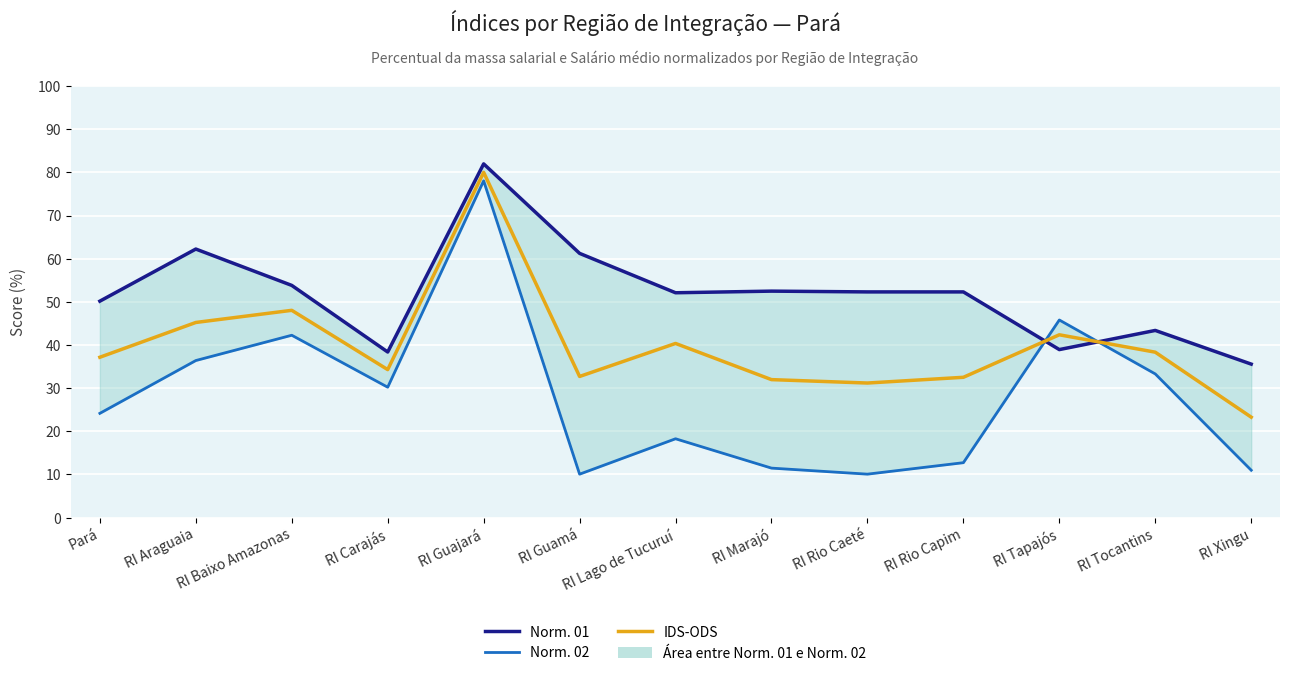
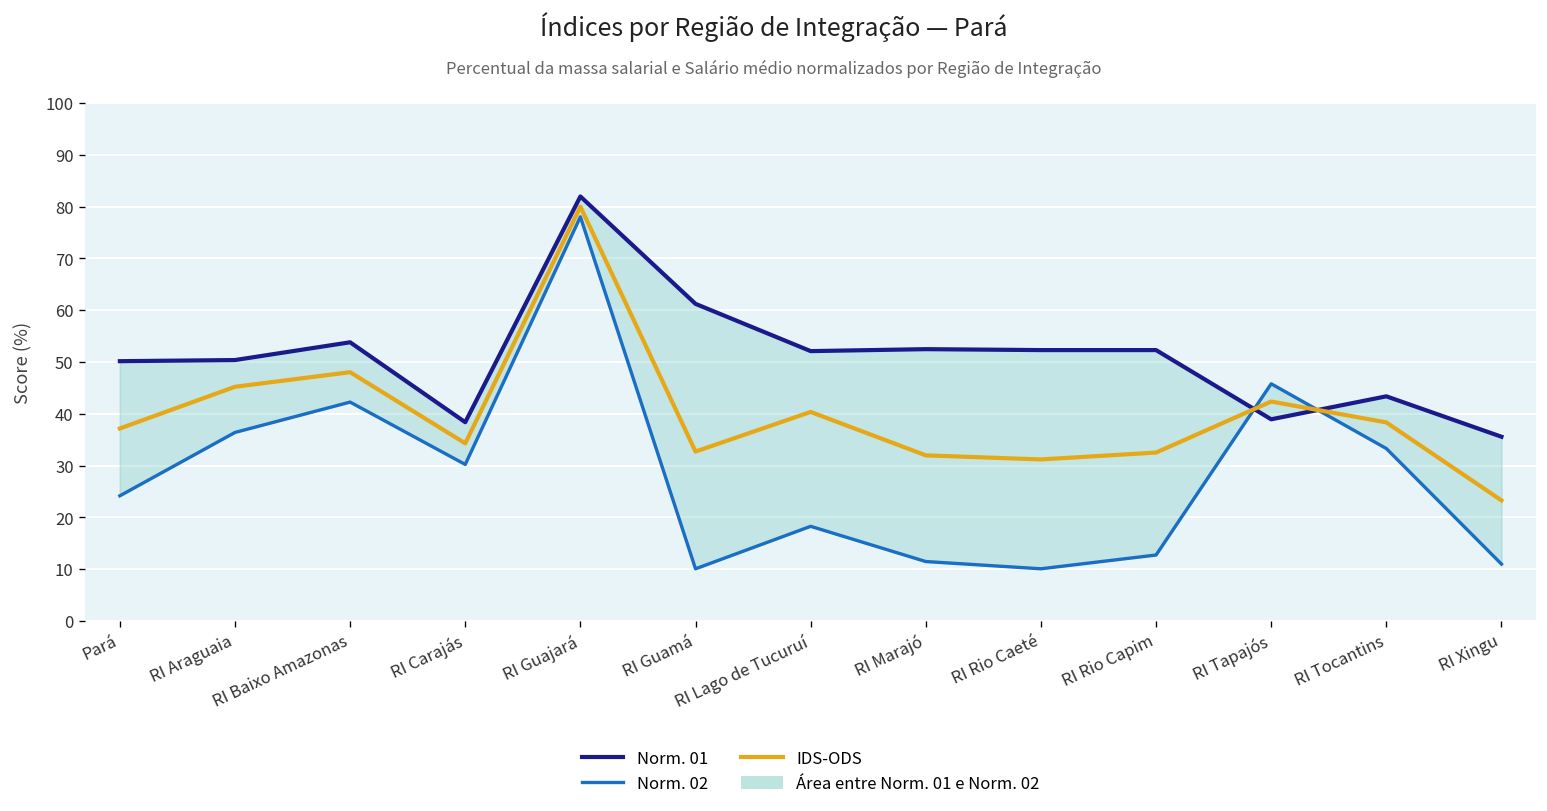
  {
    "Norm. 01": {
-     "RI Araguaia": 62,
+     "RI Araguaia": 50,
      "RI Tapajós": 39
    },
    "Norm. 02": {
      "Pará": 24,
      "RI Araguaia": 36,
      "RI Baixo Amazonas": 42,
      "RI Carajás": 30,
      "RI Guajará": 78,
      "RI Guamá": 10,
      "RI Lago de Tucuruí": 18,
      "RI Marajó": 11,
      "RI Rio Caeté": 10,
      "RI Rio Capim": 13,
      "RI Tocantins": 33,
      "RI Xingu": 11
    },
    "IDS-ODS": {
      "Pará": 37,
      "RI Araguaia": 45,
      "RI Baixo Amazonas": 48,
      "RI Carajás": 34,
      "RI Guajará": 80,
      "RI Guamá": 33,
      "RI Lago de Tucuruí": 40,
      "RI Marajó": 32,
      "RI Rio Caeté": 31,
      "RI Rio Capim": 33,
      "RI Tapajós": 42,
      "RI Tocantins": 38,
      "RI Xingu": 23
    }
  }
